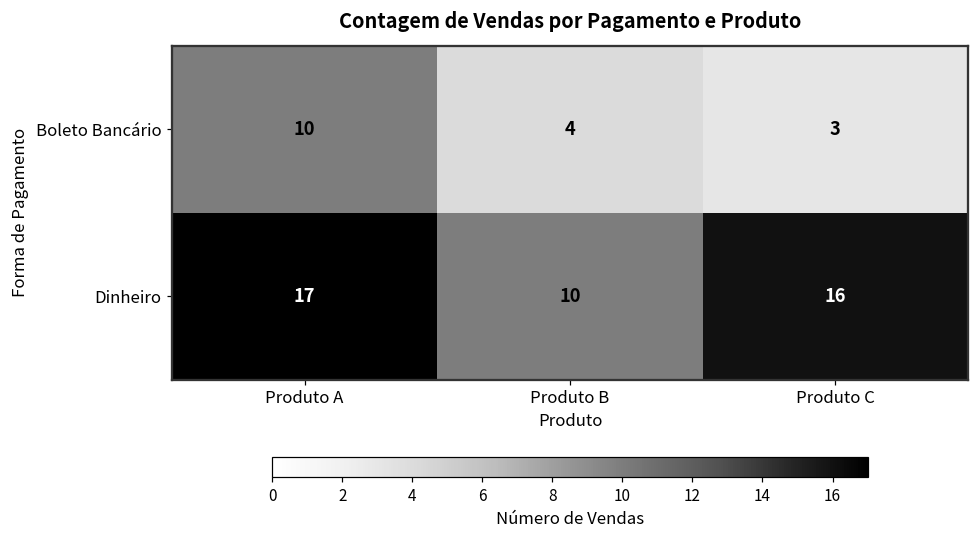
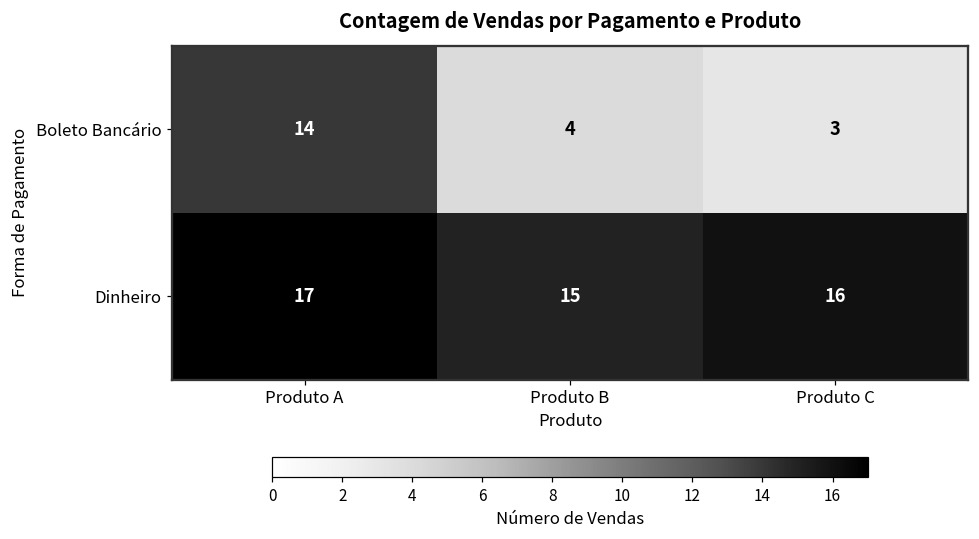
  {
    "Boleto Bancário": {
-     "Produto A": 10,
+     "Produto A": 14,
      "Produto B": 4,
      "Produto C": 3
    },
    "Dinheiro": {
      "Produto A": 17,
-     "Produto B": 10,
+     "Produto B": 15,
      "Produto C": 16
    }
  }
